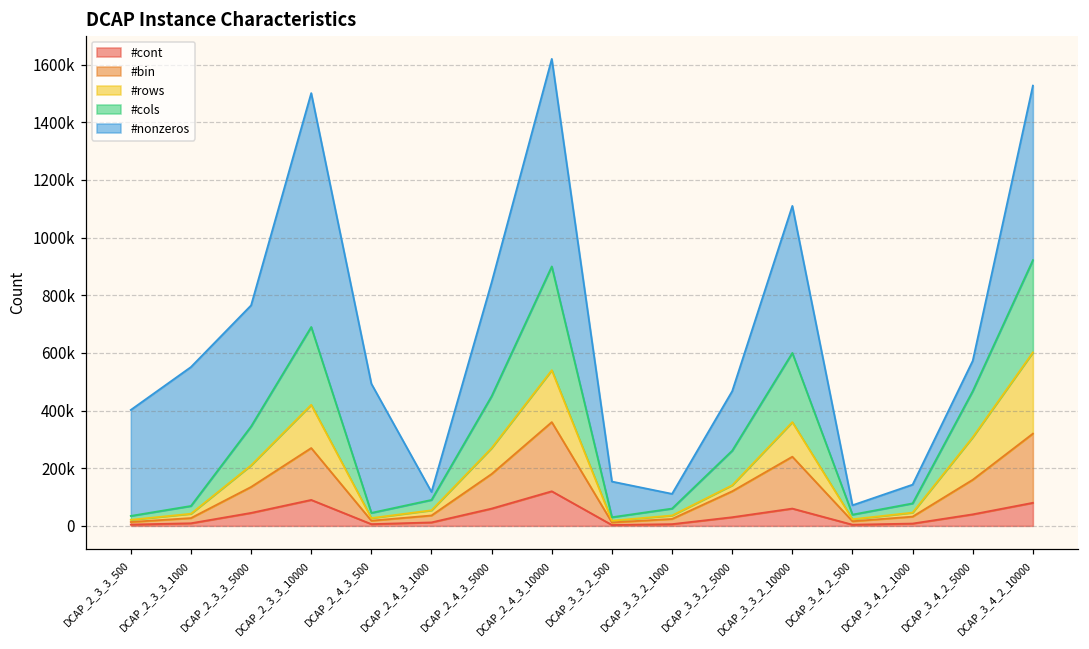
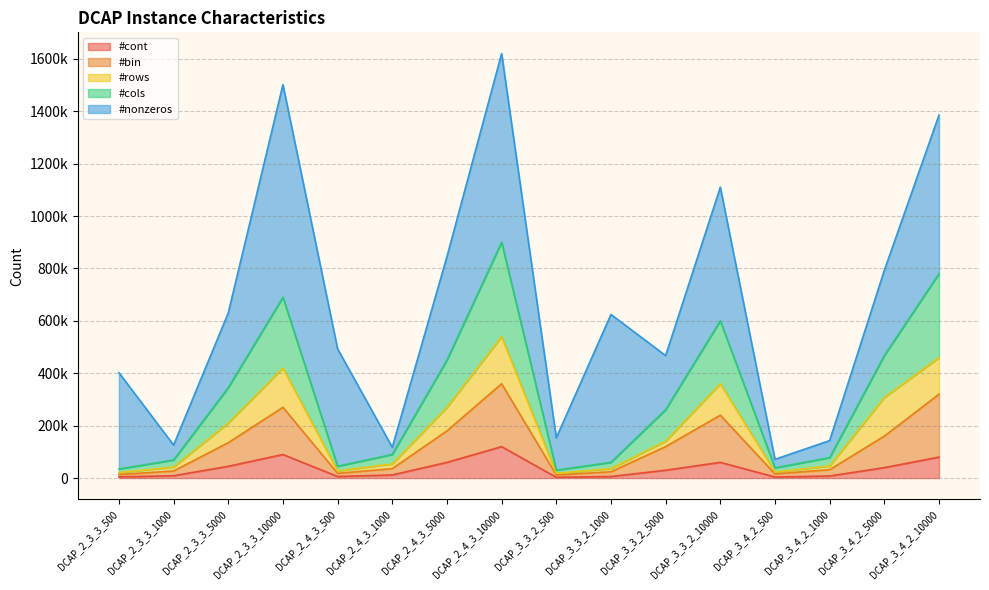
  {
    "#rows": {
      "DCAP_2_3_3_1000": 20000,
      "DCAP_2_3_3_5000": 80000,
      "DCAP_2_3_3_10000": 150000,
      "DCAP_2_4_3_1000": 20000,
      "DCAP_2_4_3_5000": 90000,
      "DCAP_2_4_3_10000": 180000,
      "DCAP_3_3_2_1000": 10000,
      "DCAP_3_3_2_5000": 20000,
      "DCAP_3_3_2_10000": 120000,
      "DCAP_3_4_2_1000": 10000,
      "DCAP_3_4_2_5000": 150000,
-     "DCAP_3_4_2_10000": 280000
+     "DCAP_3_4_2_10000": 140000
    },
    "#cols": {
      "DCAP_2_3_3_500": 10000,
      "DCAP_2_3_3_1000": 30000,
      "DCAP_2_3_3_5000": 140000,
      "DCAP_2_3_3_10000": 270000,
      "DCAP_2_4_3_500": 20000,
      "DCAP_2_4_3_1000": 40000,
      "DCAP_2_4_3_5000": 180000,
      "DCAP_2_4_3_10000": 360000,
      "DCAP_3_3_2_500": 10000,
      "DCAP_3_3_2_1000": 20000,
      "DCAP_3_3_2_5000": 120000,
      "DCAP_3_3_2_10000": 240000,
      "DCAP_3_4_2_500": 20000,
      "DCAP_3_4_2_1000": 30000,
      "DCAP_3_4_2_5000": 160000,
      "DCAP_3_4_2_10000": 320000
    },
    "#nonzeros": {
      "DCAP_2_3_3_500": 370000,
-     "DCAP_2_3_3_1000": 480000,
-     "DCAP_2_3_3_5000": 420000,
+     "DCAP_2_3_3_1000": 60000,
+     "DCAP_2_3_3_5000": 290000,
      "DCAP_2_3_3_10000": 810000,
      "DCAP_2_4_3_500": 450000,
      "DCAP_2_4_3_1000": 30000,
      "DCAP_2_4_3_5000": 390000,
      "DCAP_2_4_3_10000": 720000,
      "DCAP_3_3_2_500": 120000,
-     "DCAP_3_3_2_1000": 50000,
+     "DCAP_3_3_2_1000": 560000,
      "DCAP_3_3_2_5000": 210000,
      "DCAP_3_3_2_10000": 510000,
      "DCAP_3_4_2_500": 30000,
      "DCAP_3_4_2_1000": 70000,
-     "DCAP_3_4_2_5000": 110000,
+     "DCAP_3_4_2_5000": 330000,
      "DCAP_3_4_2_10000": 610000
    }
  }
